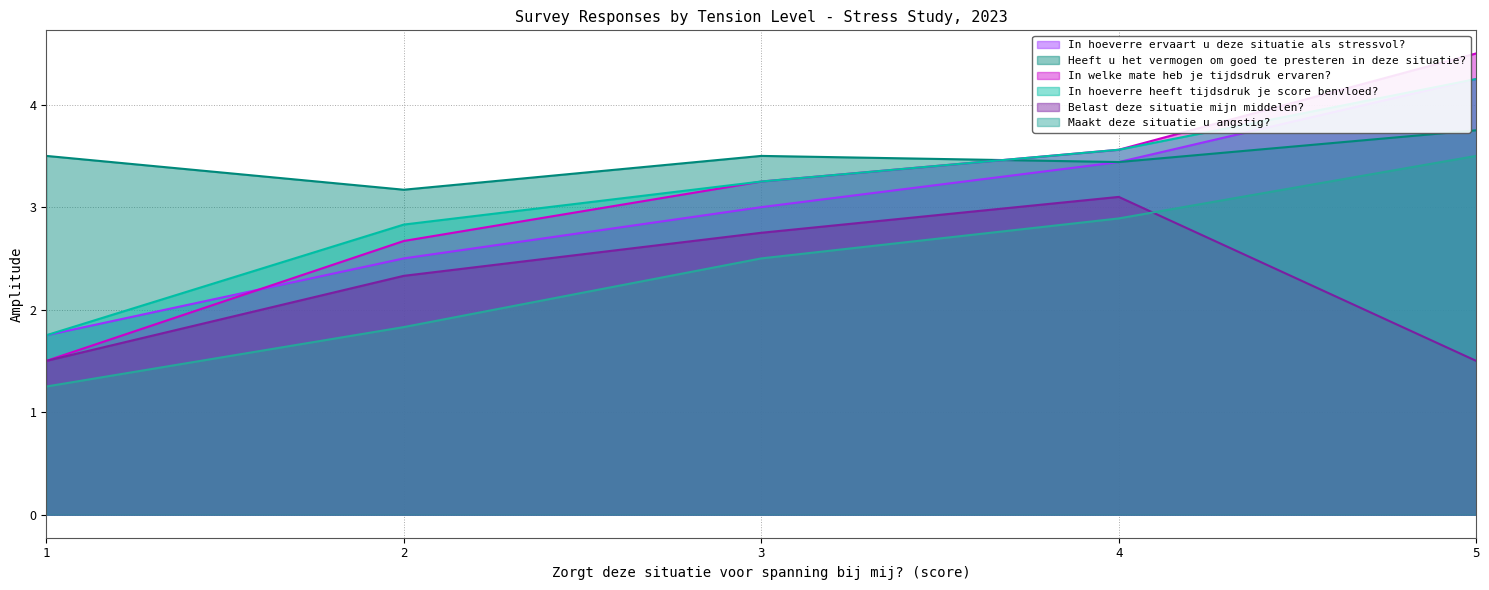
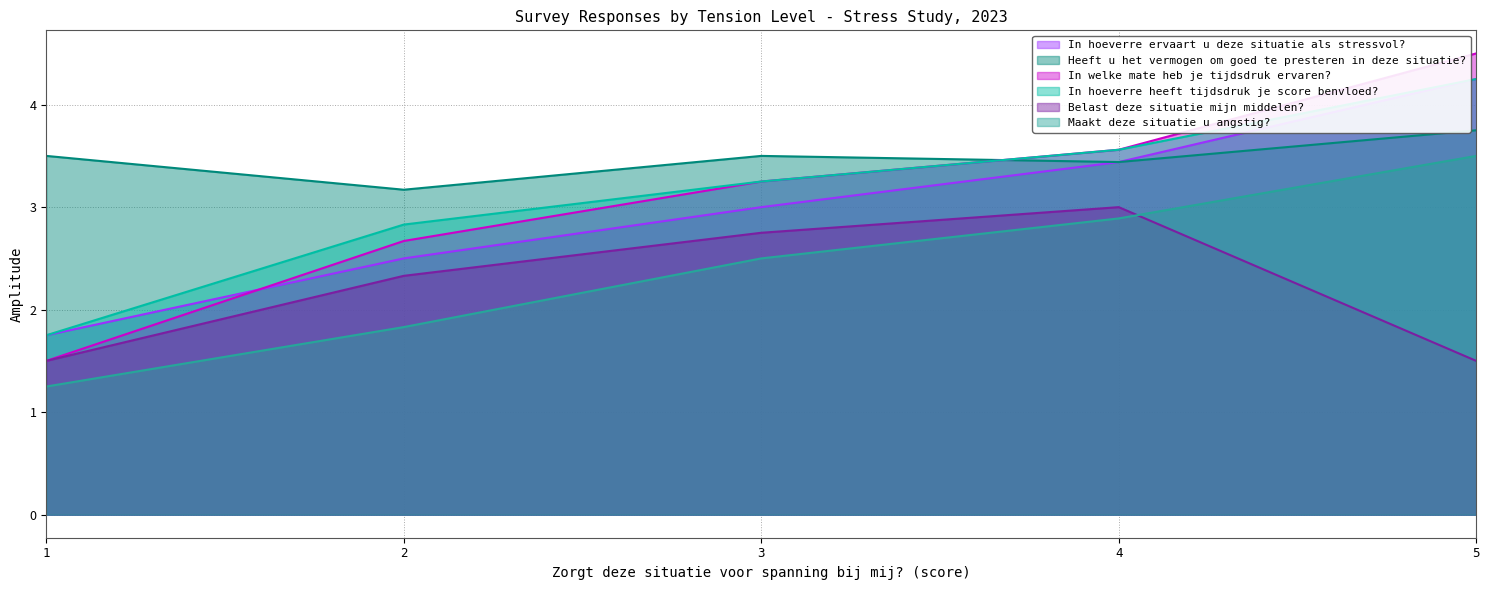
  {
    "Belast deze situatie mijn middelen?": {
      "2": 2.33,
      "3": 2.75,
-     "4": 3.1,
+     "4": 3.0,
      "5": 1.5
    }
  }
